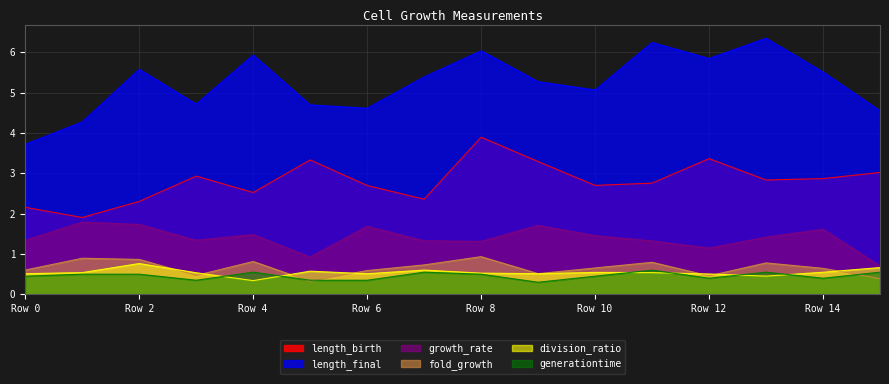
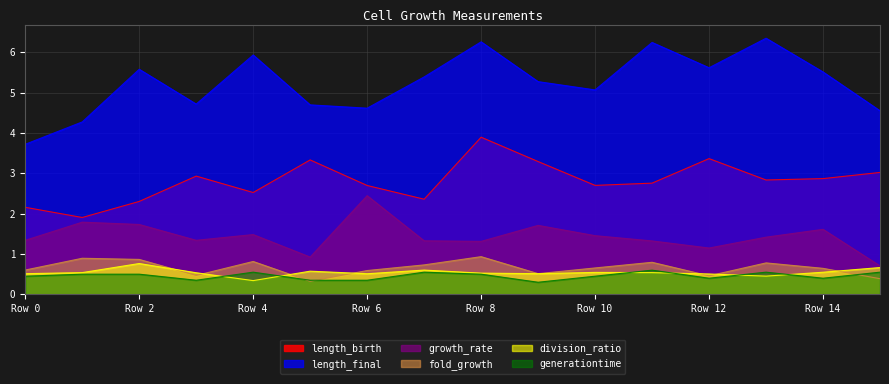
  {
    "length_birth": {
      "Row 0": 2.2,
      "Row 2": 2.3,
      "Row 4": 2.5,
      "Row 6": 2.7,
      "Row 8": 3.9,
      "Row 10": 2.7,
      "Row 12": 3.4,
      "Row 14": 2.9
    },
    "length_final": {
      "Row 0": 3.7,
      "Row 2": 5.6,
      "Row 4": 5.9,
      "Row 6": 4.6,
-     "Row 8": 6.0,
+     "Row 8": 6.3,
      "Row 10": 5.1,
-     "Row 12": 5.8,
+     "Row 12": 5.6,
      "Row 14": 5.5
    },
    "growth_rate": {
      "Row 0": 1.3,
      "Row 2": 1.7,
      "Row 4": 1.5,
-     "Row 6": 1.7,
+     "Row 6": 2.4,
      "Row 8": 1.3,
      "Row 10": 1.5,
      "Row 12": 1.1,
      "Row 14": 1.6
    },
    "fold_growth": {
      "Row 0": 0.6,
      "Row 2": 0.9,
      "Row 4": 0.8,
      "Row 6": 0.6,
      "Row 8": 0.9,
      "Row 10": 0.7,
      "Row 14": 0.6
    },
    "division_ratio": {
      "Row 2": 0.8,
      "Row 4": 0.3,
      "Row 6": 0.5,
      "Row 10": 0.5,
      "Row 14": 0.5
    },
    "generationtime": {
      "Row 2": 0.5,
      "Row 4": 0.5,
      "Row 6": 0.3,
      "Row 10": 0.5,
      "Row 14": 0.4
    }
  }
